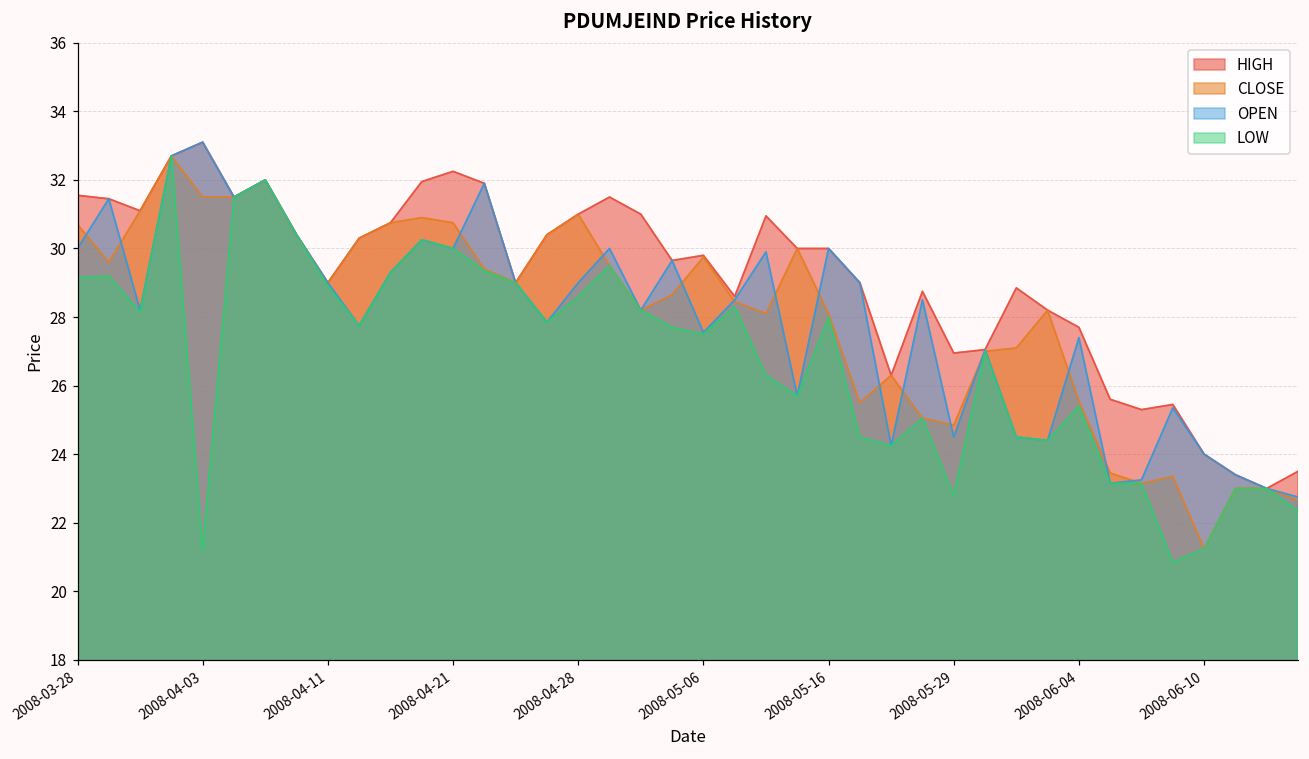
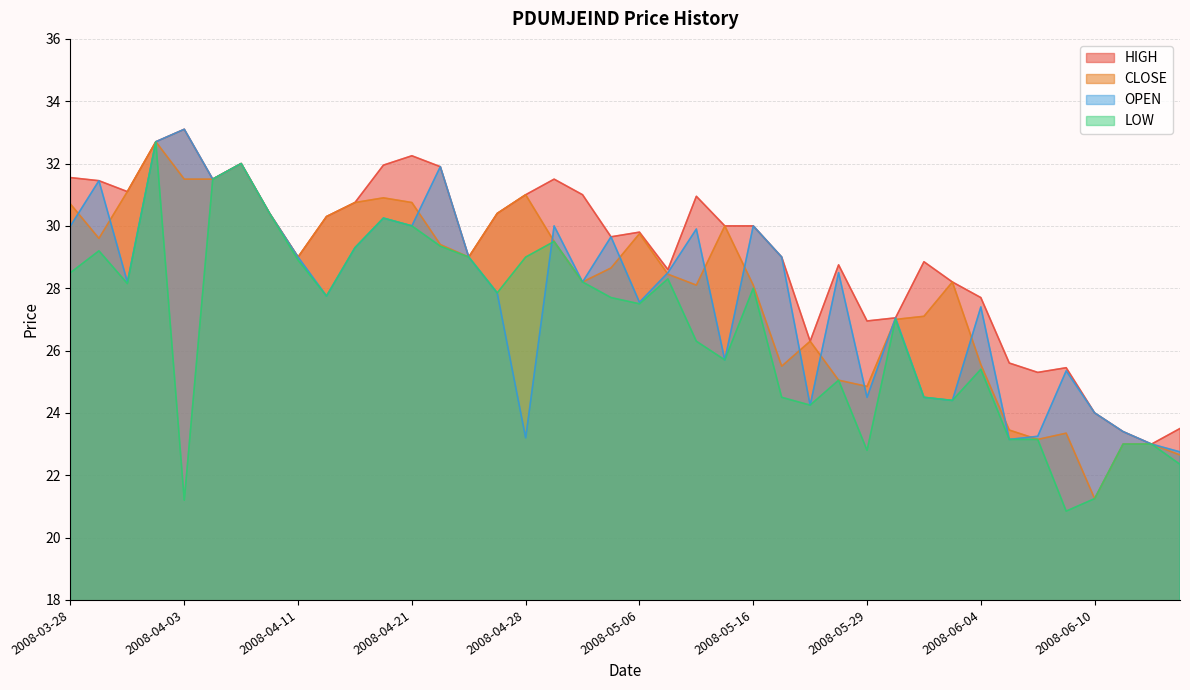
  {
    "OPEN": {
      "2008-03-28": 30.0,
-     "2008-04-28": 29.0,
+     "2008-04-28": 23.2,
      "2008-05-29": 24.5,
      "2008-06-04": 27.4
    },
    "LOW": {
-     "2008-03-28": 29.2,
+     "2008-03-28": 28.5,
      "2008-04-03": 21.2,
      "2008-04-11": 28.9,
-     "2008-04-28": 28.6,
+     "2008-04-28": 29.0,
      "2008-05-16": 28.0,
      "2008-05-29": 22.8,
      "2008-06-04": 25.4
    }
  }
